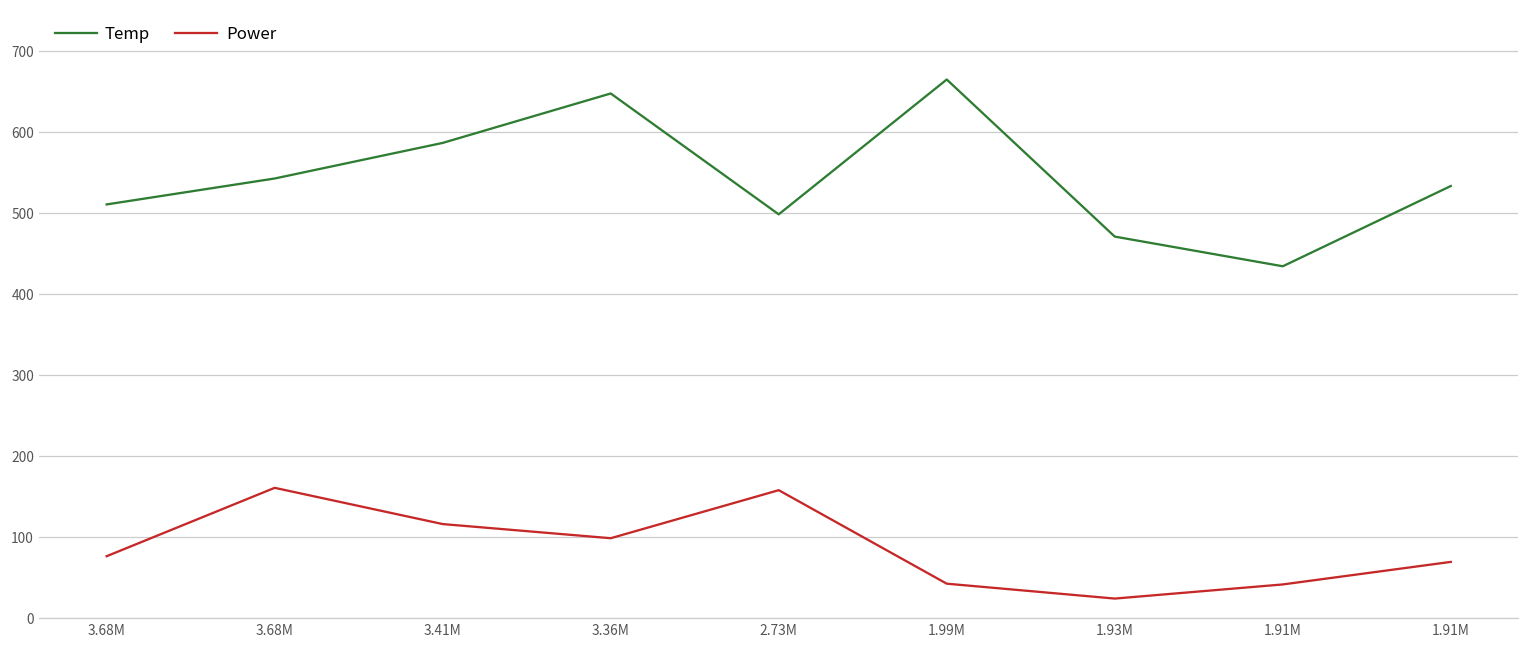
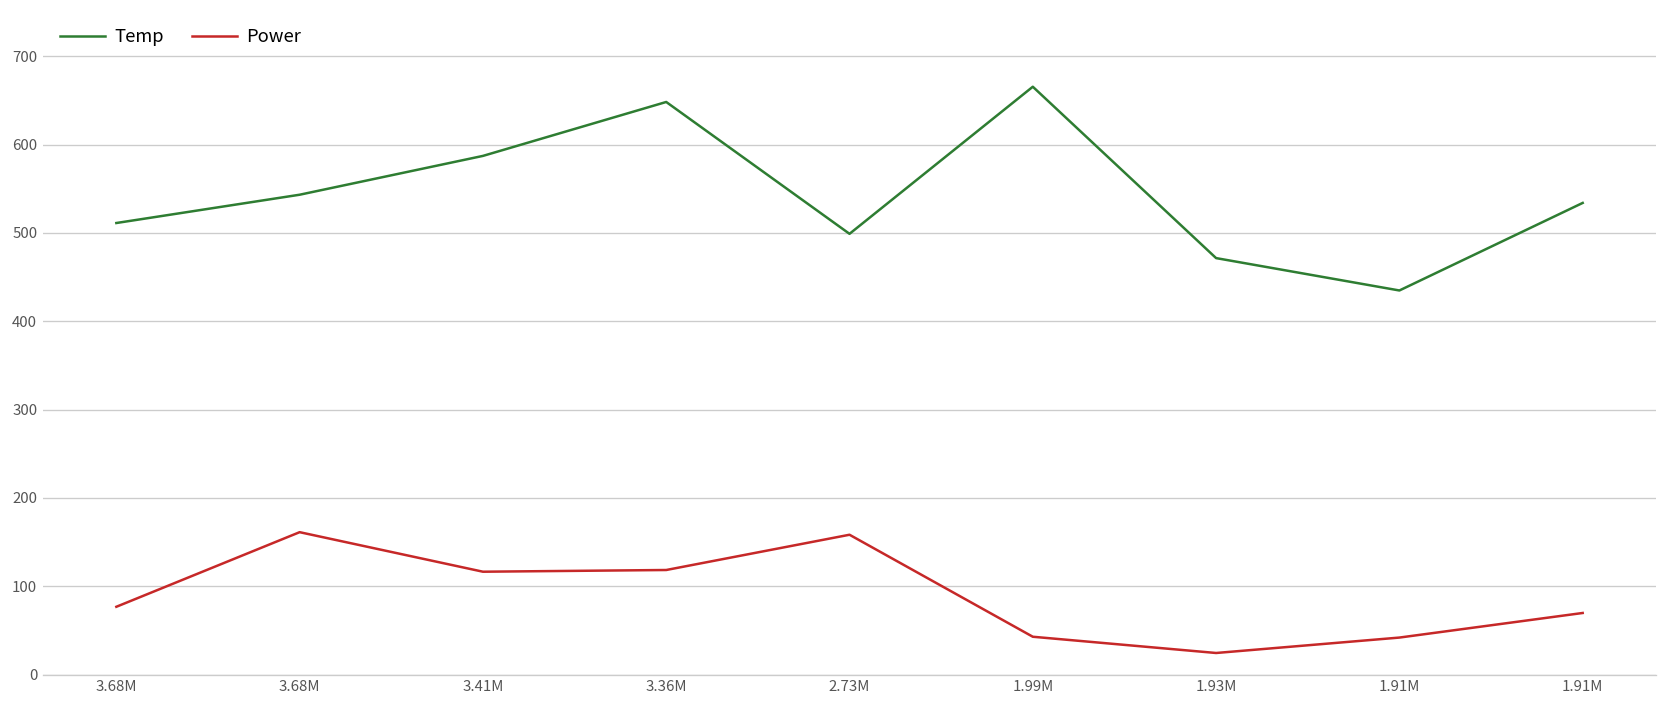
  {
    "Temp": {
      "3.41M": 590,
      "3.36M": 650,
      "2.73M": 500,
      "1.99M": 670,
      "1.93M": 470
    },
    "Power": {
      "3.41M": 120,
-     "3.36M": 100,
+     "3.36M": 120,
      "2.73M": 160,
      "1.99M": 40,
      "1.93M": 20
    }
  }
